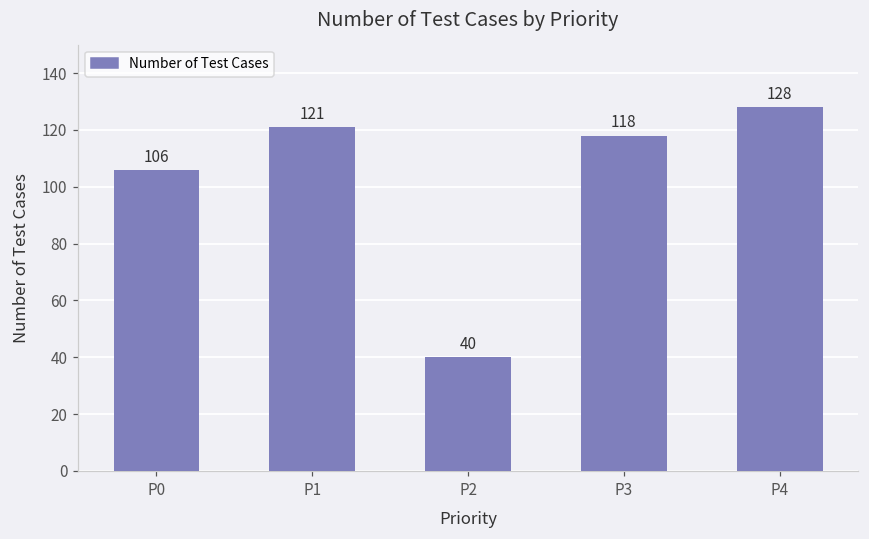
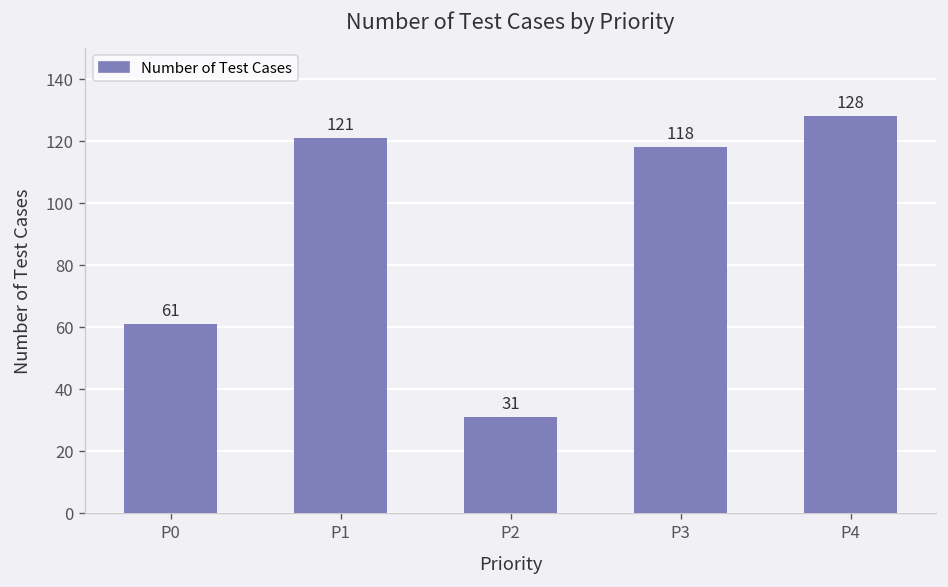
  {
-   "P0": 106,
+   "P0": 61,
    "P1": 121,
-   "P2": 40,
+   "P2": 31,
    "P3": 118,
    "P4": 128
  }
